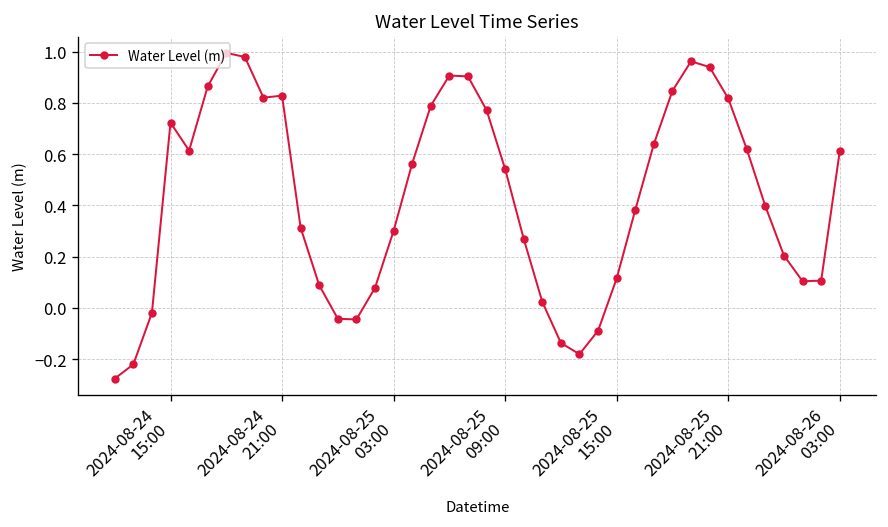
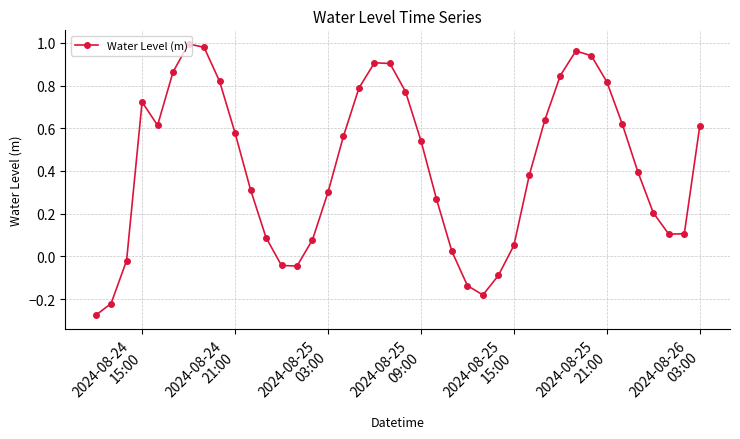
  {
    "2024-08-24 15:00": 0.72,
-   "2024-08-24 21:00": 0.83,
+   "2024-08-24 21:00": 0.58,
    "2024-08-25 03:00": 0.30,
    "2024-08-25 09:00": 0.54,
-   "2024-08-25 15:00": 0.11,
+   "2024-08-25 15:00": 0.05,
    "2024-08-25 21:00": 0.82,
    "2024-08-26 03:00": 0.61
  }
